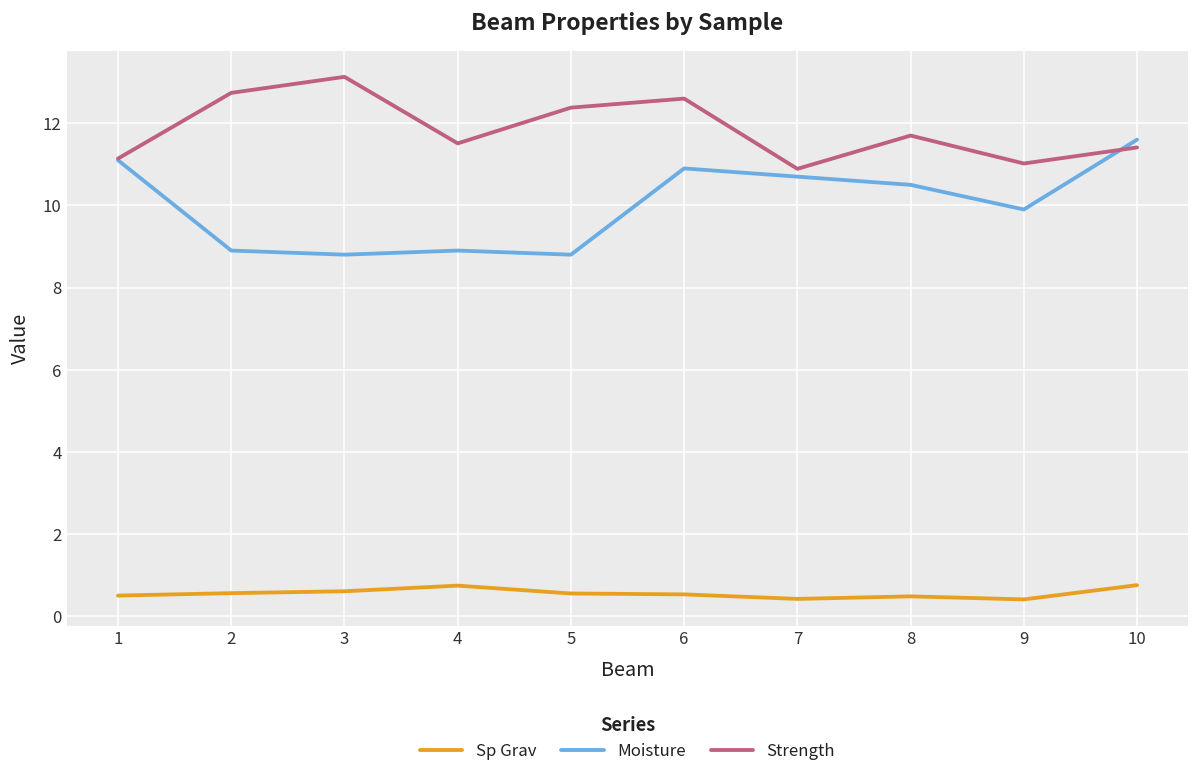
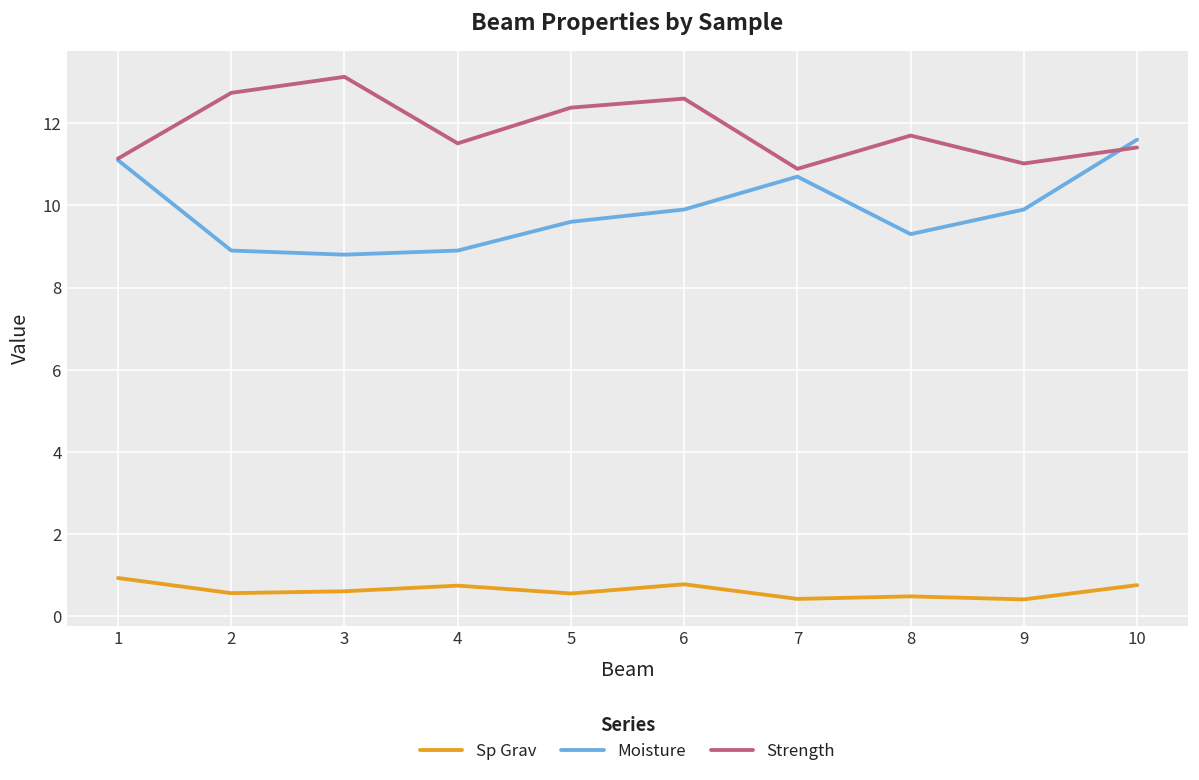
  {
    "Sp Grav": {
-     "1": 0.5,
+     "1": 0.9,
      "2": 0.6,
      "3": 0.6,
      "4": 0.7,
      "5": 0.6,
-     "6": 0.5,
+     "6": 0.8,
      "7": 0.4,
      "8": 0.5,
      "9": 0.4,
      "10": 0.8
    },
    "Moisture": {
      "2": 8.9,
      "3": 8.8,
      "4": 8.9,
-     "5": 8.8,
-     "6": 10.9,
+     "5": 9.6,
+     "6": 9.9,
      "7": 10.7,
-     "8": 10.5,
+     "8": 9.3,
      "9": 9.9,
      "10": 11.6
    },
    "Strength": {
      "2": 12.7,
      "3": 13.1,
      "4": 11.5,
      "5": 12.4,
      "6": 12.6,
      "7": 10.9,
      "8": 11.7,
      "9": 11.0,
      "10": 11.4
    }
  }
